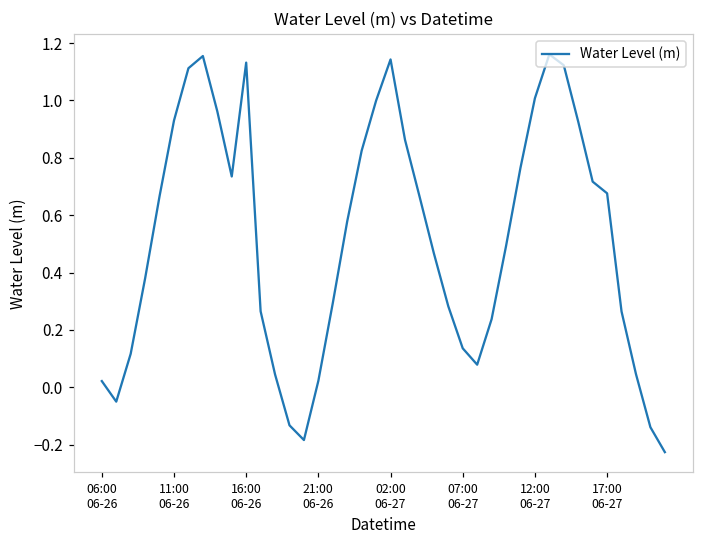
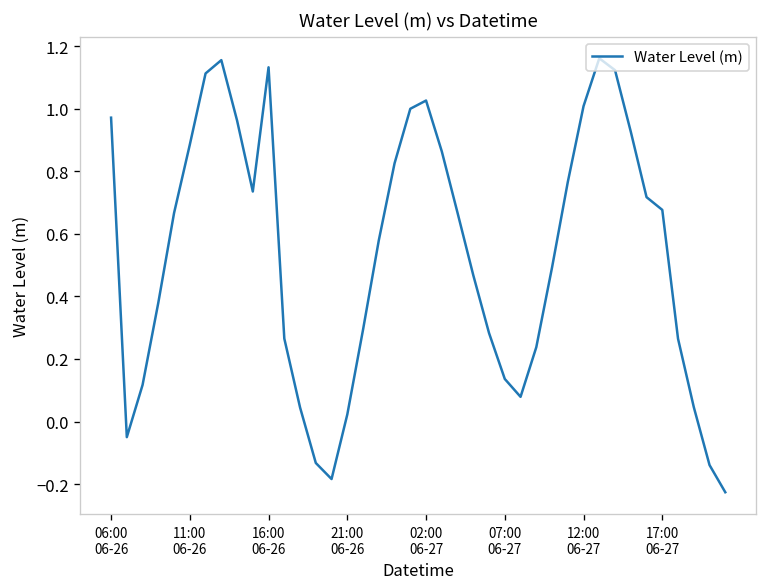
  {
-   "06:00 06-26": 0.02,
-   "11:00 06-26": 0.93,
+   "06:00 06-26": 0.97,
+   "11:00 06-26": 0.88,
    "16:00 06-26": 1.13,
    "21:00 06-26": 0.02,
-   "02:00 06-27": 1.14,
+   "02:00 06-27": 1.03,
    "07:00 06-27": 0.14,
    "12:00 06-27": 1.01,
    "17:00 06-27": 0.68
  }
